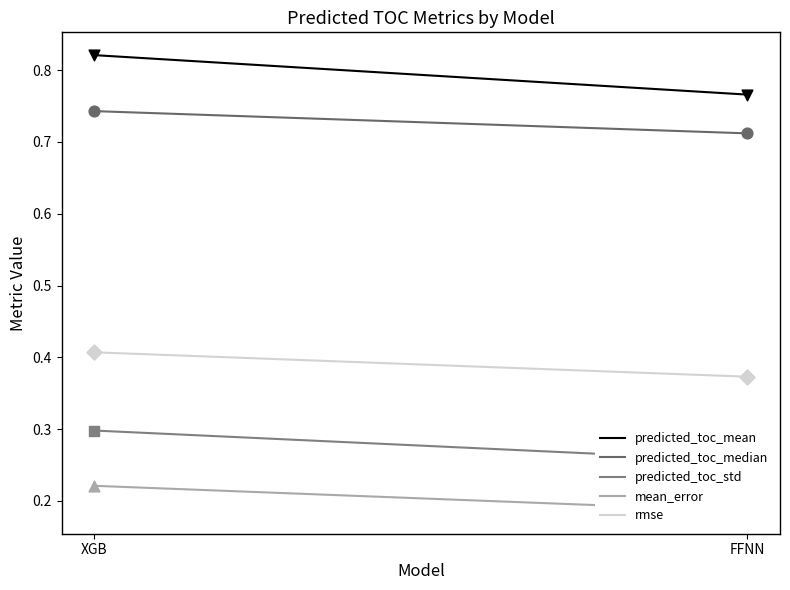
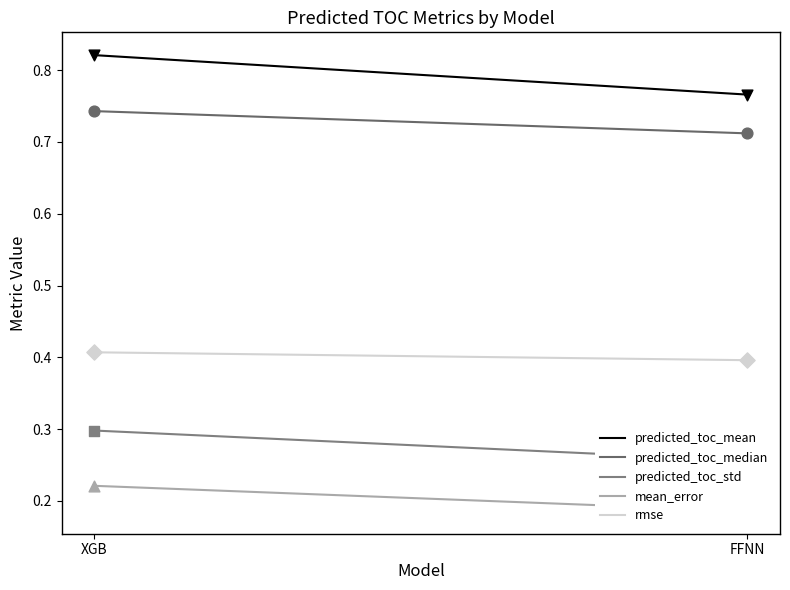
  {
    "predicted_toc_mean": {
      "XGB": 0.82,
      "FFNN": 0.77
    },
    "mean_error": {
      "XGB": 0.22
    },
    "rmse": {
      "XGB": 0.41,
-     "FFNN": 0.37
+     "FFNN": 0.40
    }
  }
